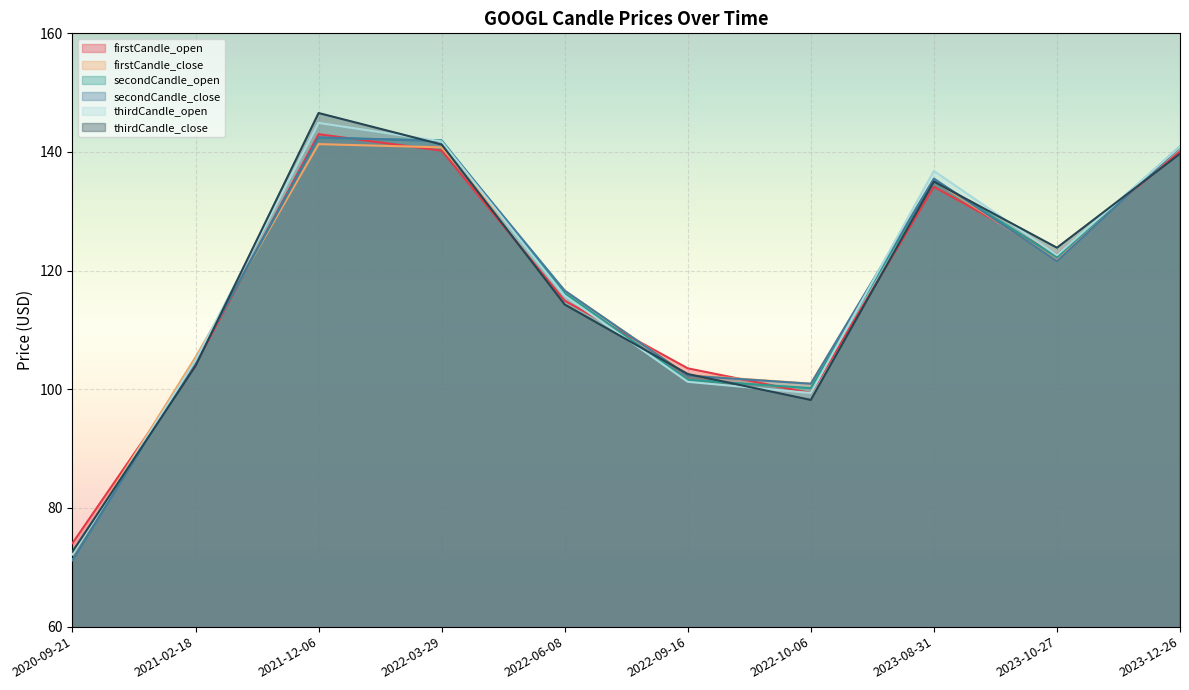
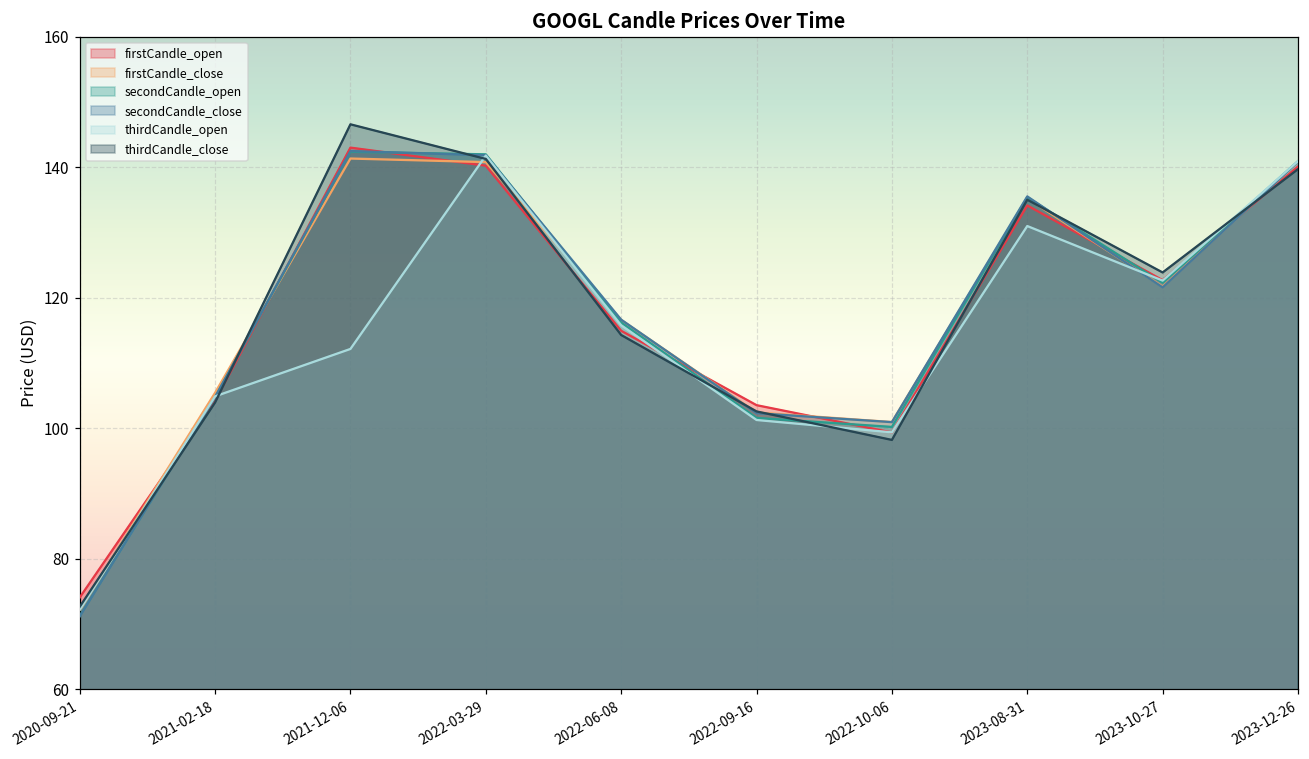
  {
    "thirdCandle_open": {
-     "2021-12-06": 145,
-     "2023-08-31": 137
+     "2021-12-06": 112,
+     "2023-08-31": 131
    }
  }
